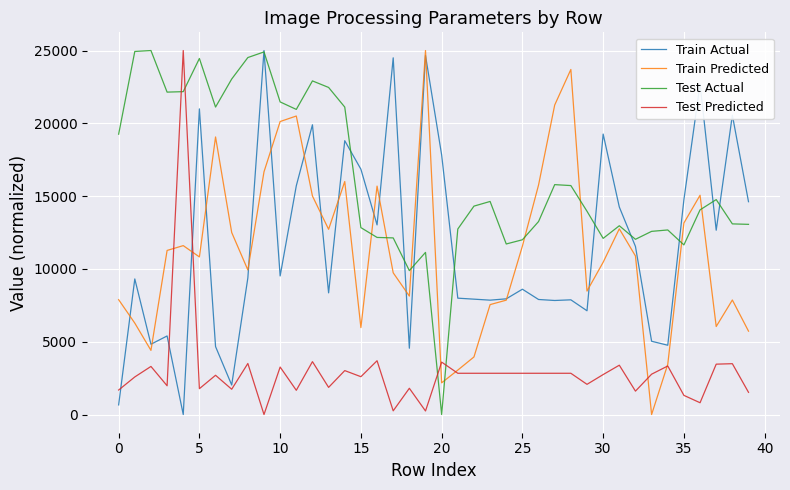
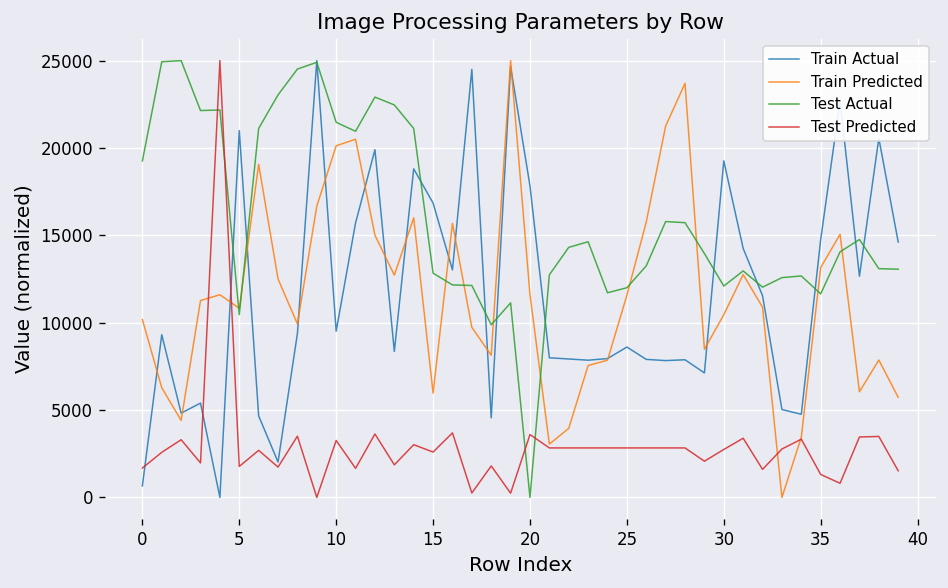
  {
    "Train Actual": {
      "0": 700,
      "5": 21000,
      "10": 9500,
      "15": 16800,
      "20": 17800,
      "25": 8600,
      "30": 19300,
      "35": 14800
    },
    "Train Predicted": {
-     "0": 7900,
+     "0": 10200,
      "5": 10800,
      "10": 20100,
      "15": 6000,
-     "20": 2200,
+     "20": 11600,
      "25": 11600,
      "30": 10500,
      "35": 13200
    },
    "Test Actual": {
      "0": 19300,
-     "5": 24500,
+     "5": 10500,
      "10": 21500,
      "15": 12800,
      "20": 0,
      "25": 12000,
      "30": 12100,
      "35": 11600
    },
    "Test Predicted": {
      "0": 1700,
      "5": 1800,
      "10": 3300,
      "15": 2600,
      "20": 3600,
      "25": 2800,
      "30": 2700,
      "35": 1300
    }
  }
